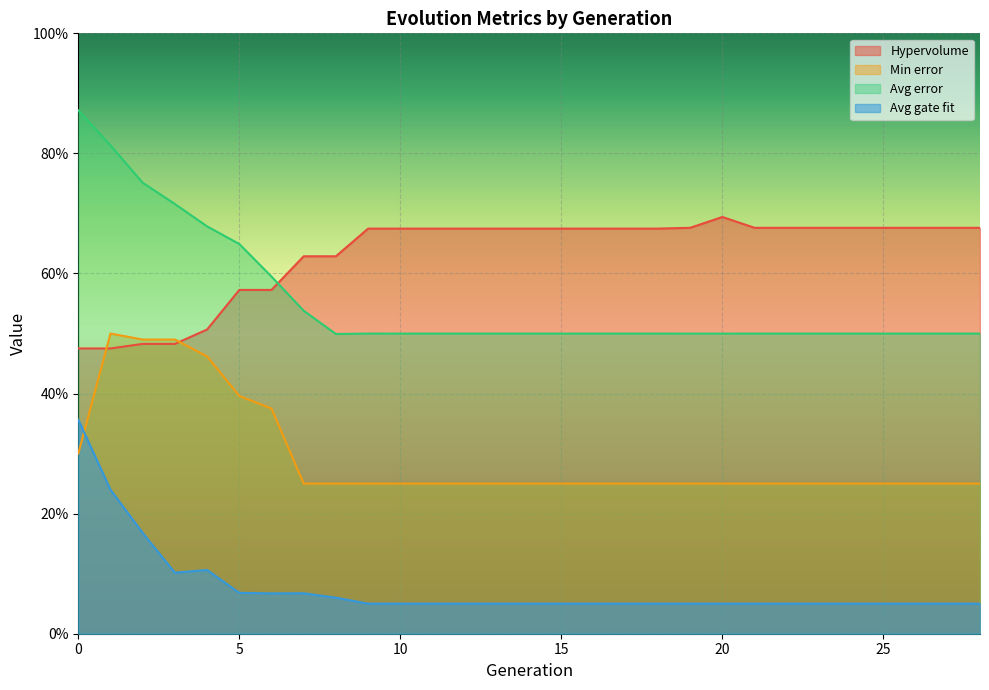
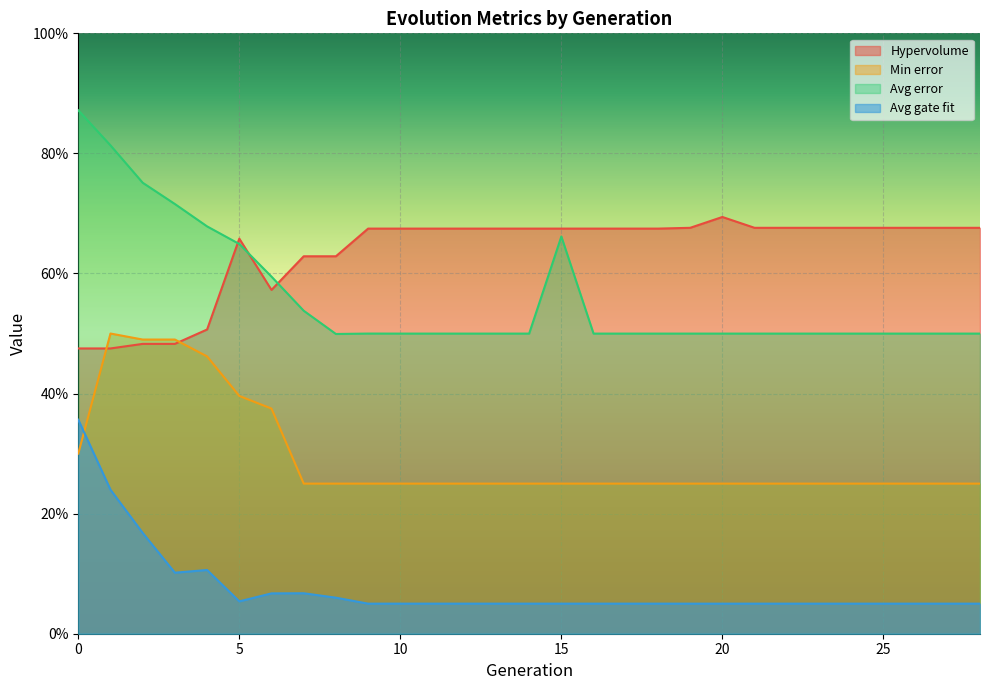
  {
    "Hypervolume": {
      "0": "48%",
-     "5": "57%",
+     "5": "66%",
      "10": "67%",
      "15": "67%",
      "20": "69%",
      "25": "68%"
    },
    "Min error": {
      "0": "30%",
      "5": "40%",
      "10": "25%",
      "15": "25%",
      "20": "25%",
      "25": "25%"
    },
    "Avg error": {
      "0": "87%",
      "5": "65%",
      "10": "50%",
-     "15": "50%",
+     "15": "66%",
      "20": "50%",
      "25": "50%"
    },
    "Avg gate fit": {
      "0": "36%",
-     "5": "7%",
+     "5": "5%",
      "10": "5%",
      "15": "5%",
      "20": "5%",
      "25": "5%"
    }
  }
